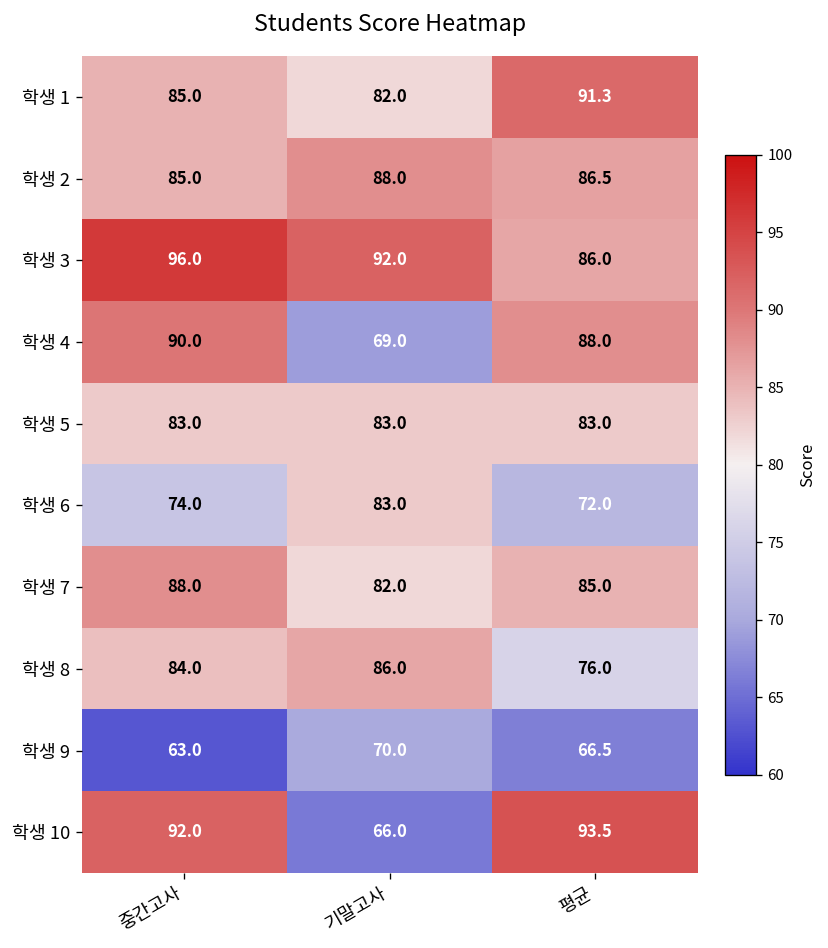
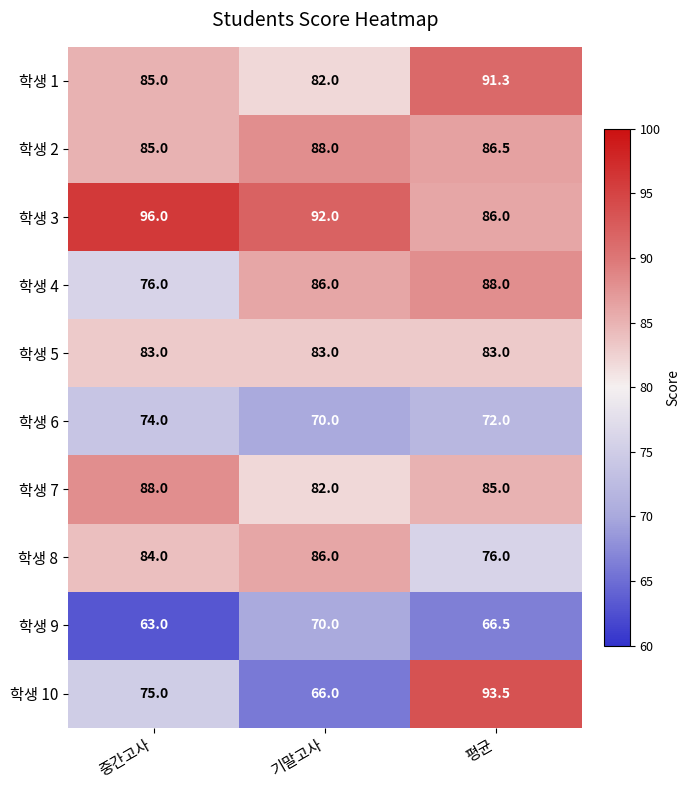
  {
    "학생 1": {
      "중간고사": 85.0,
      "기말고사": 82.0,
      "평균": 91.3
    },
    "학생 2": {
      "중간고사": 85.0,
      "기말고사": 88.0,
      "평균": 86.5
    },
    "학생 3": {
      "중간고사": 96.0,
      "기말고사": 92.0,
      "평균": 86.0
    },
    "학생 4": {
-     "중간고사": 90.0,
-     "기말고사": 69.0,
+     "중간고사": 76.0,
+     "기말고사": 86.0,
      "평균": 88.0
    },
    "학생 5": {
      "중간고사": 83.0,
      "기말고사": 83.0,
      "평균": 83.0
    },
    "학생 6": {
      "중간고사": 74.0,
-     "기말고사": 83.0,
+     "기말고사": 70.0,
      "평균": 72.0
    },
    "학생 7": {
      "중간고사": 88.0,
      "기말고사": 82.0,
      "평균": 85.0
    },
    "학생 8": {
      "중간고사": 84.0,
      "기말고사": 86.0,
      "평균": 76.0
    },
    "학생 9": {
      "중간고사": 63.0,
      "기말고사": 70.0,
      "평균": 66.5
    },
    "학생 10": {
-     "중간고사": 92.0,
+     "중간고사": 75.0,
      "기말고사": 66.0,
      "평균": 93.5
    }
  }
